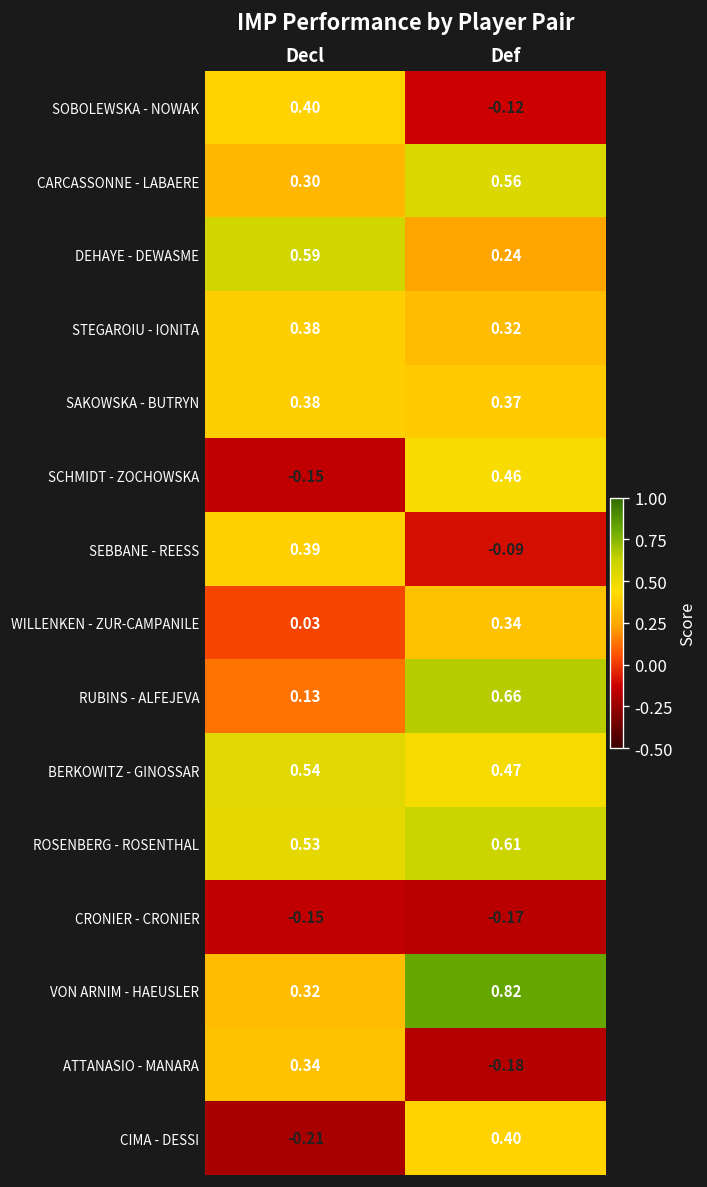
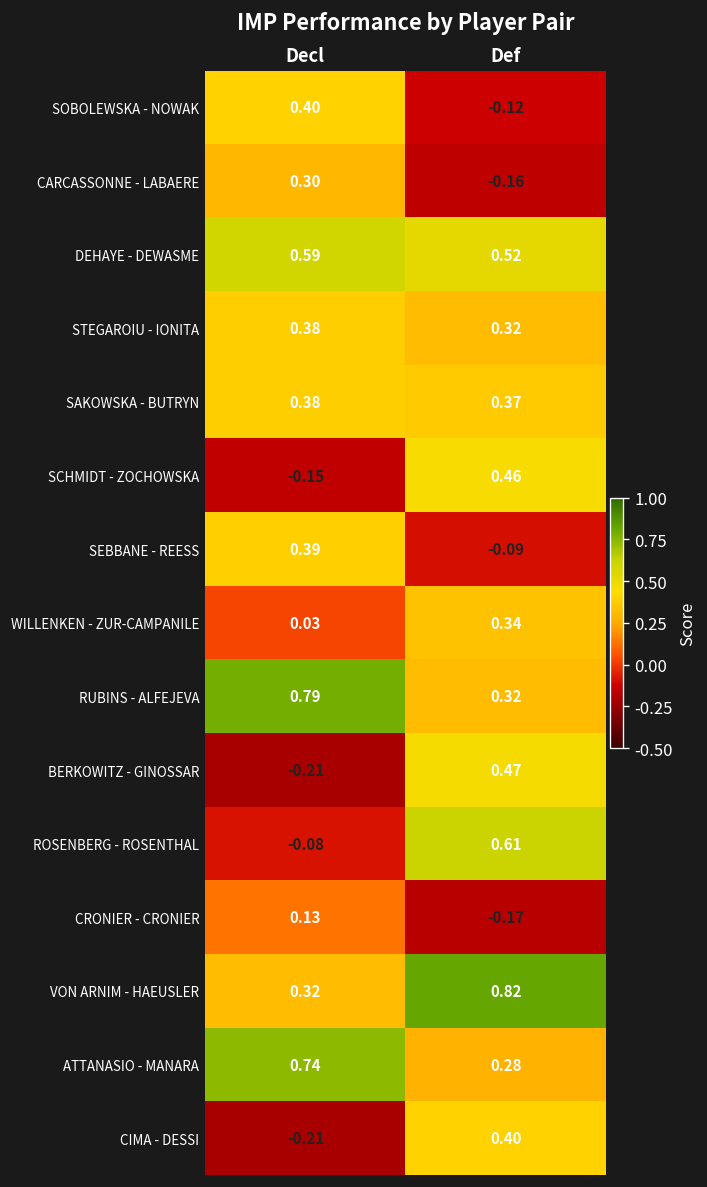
  {
    "SOBOLEWSKA - NOWAK": {
      "Decl": 0.40,
      "Def": -0.12
    },
    "CARCASSONNE - LABAERE": {
      "Decl": 0.30,
-     "Def": 0.56
+     "Def": -0.16
    },
    "DEHAYE - DEWASME": {
      "Decl": 0.59,
-     "Def": 0.24
+     "Def": 0.52
    },
    "STEGAROIU - IONITA": {
      "Decl": 0.38,
      "Def": 0.32
    },
    "SAKOWSKA - BUTRYN": {
      "Decl": 0.38,
      "Def": 0.37
    },
    "SCHMIDT - ZOCHOWSKA": {
      "Decl": -0.15,
      "Def": 0.46
    },
    "SEBBANE - REESS": {
      "Decl": 0.39,
      "Def": -0.09
    },
    "WILLENKEN - ZUR-CAMPANILE": {
      "Decl": 0.03,
      "Def": 0.34
    },
    "RUBINS - ALFEJEVA": {
-     "Decl": 0.13,
-     "Def": 0.66
+     "Decl": 0.79,
+     "Def": 0.32
    },
    "BERKOWITZ - GINOSSAR": {
-     "Decl": 0.54,
+     "Decl": -0.21,
      "Def": 0.47
    },
    "ROSENBERG - ROSENTHAL": {
-     "Decl": 0.53,
+     "Decl": -0.08,
      "Def": 0.61
    },
    "CRONIER - CRONIER": {
-     "Decl": -0.15,
+     "Decl": 0.13,
      "Def": -0.17
    },
    "VON ARNIM - HAEUSLER": {
      "Decl": 0.32,
      "Def": 0.82
    },
    "ATTANASIO - MANARA": {
-     "Decl": 0.34,
-     "Def": -0.18
+     "Decl": 0.74,
+     "Def": 0.28
    },
    "CIMA - DESSI": {
      "Decl": -0.21,
      "Def": 0.40
    }
  }
